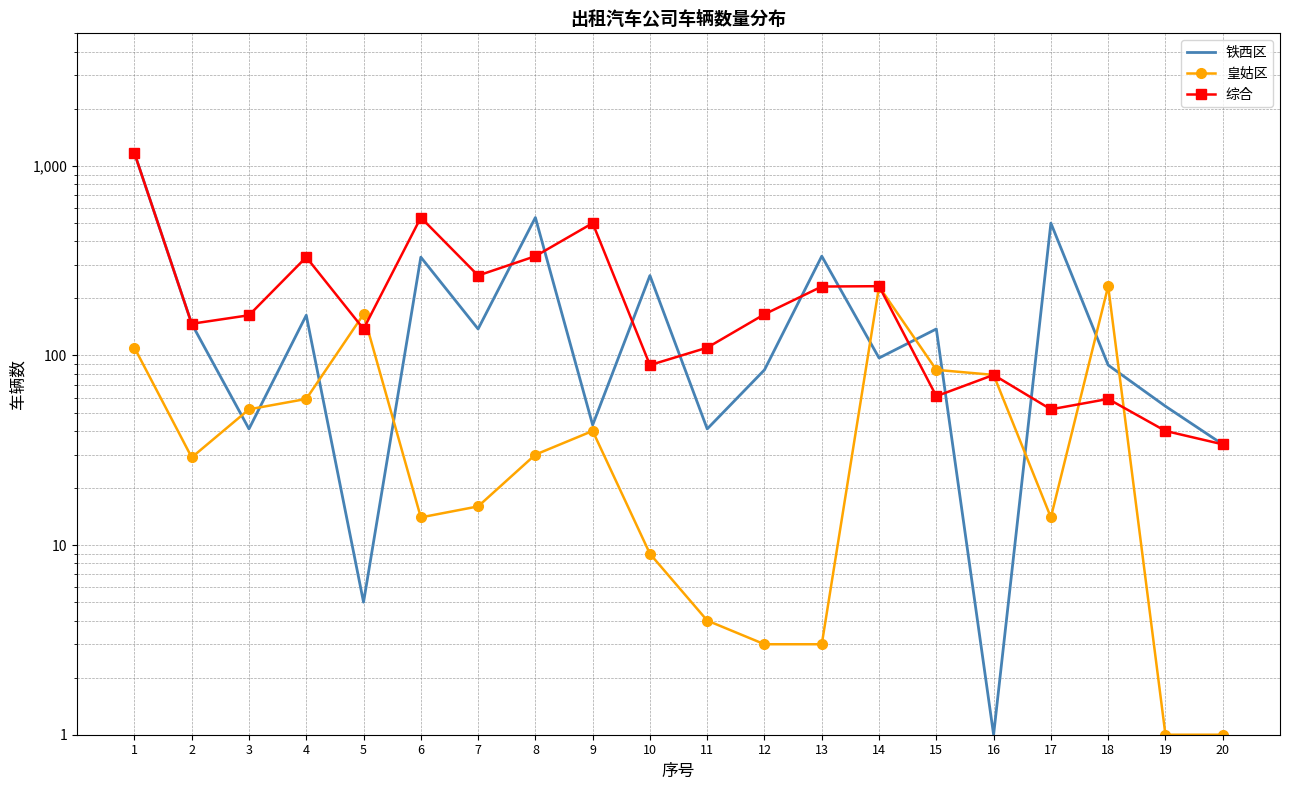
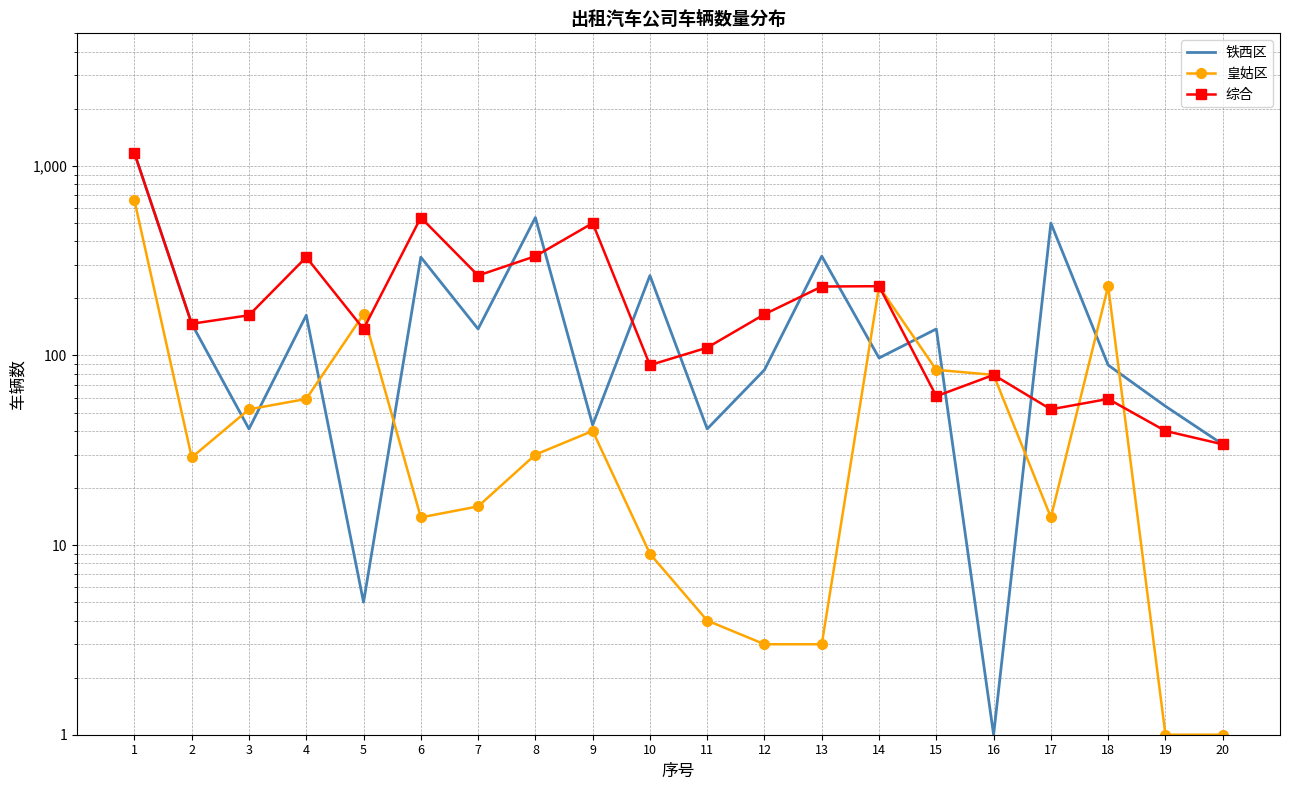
  {
    "铁西区": {
      "3": 41,
      "4": 160,
      "5": 5,
      "6": 330,
      "7": 140,
      "8": 530,
      "9": 43,
      "10": 260,
      "11": 41,
      "12": 80,
      "13": 330,
      "14": 100,
      "15": 140,
      "16": 1,
      "17": 500,
      "18": 90,
      "19": 54
    },
    "皇姑区": {
-     "1": 110,
+     "1": 660,
      "2": 29,
      "3": 52,
      "4": 59,
      "5": 170,
      "6": 14,
      "7": 16,
      "8": 30,
      "9": 40,
      "10": 9,
      "11": 4,
      "12": 3,
      "13": 3,
      "15": 80,
      "17": 14,
      "18": 230,
      "19": 1,
      "20": 1
    },
    "综合": {
      "3": 160,
      "4": 330,
      "5": 140,
      "6": 530,
      "7": 260,
      "8": 330,
      "9": 500,
      "10": 90,
      "11": 110,
      "12": 170,
      "13": 230,
      "15": 61,
      "17": 52,
      "18": 59,
      "19": 40
    }
  }
